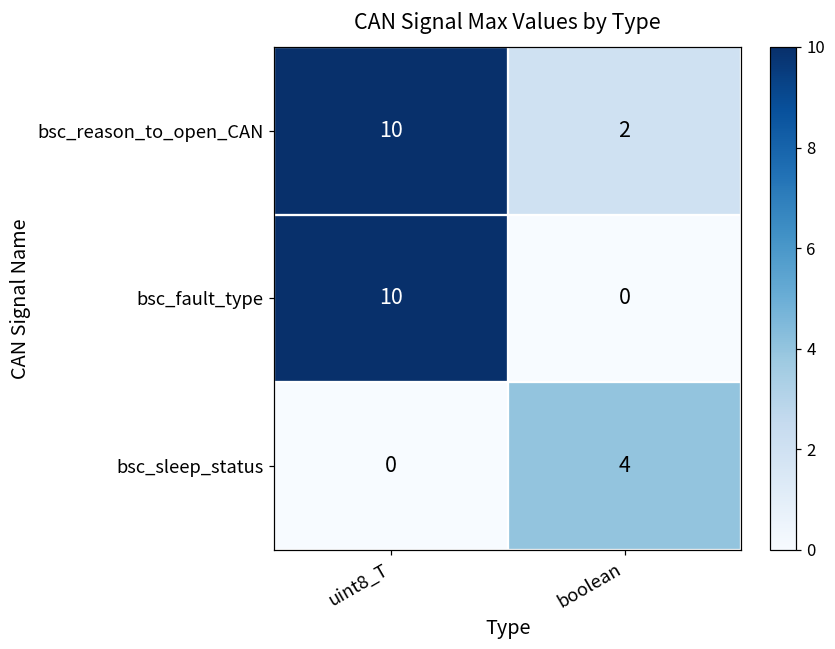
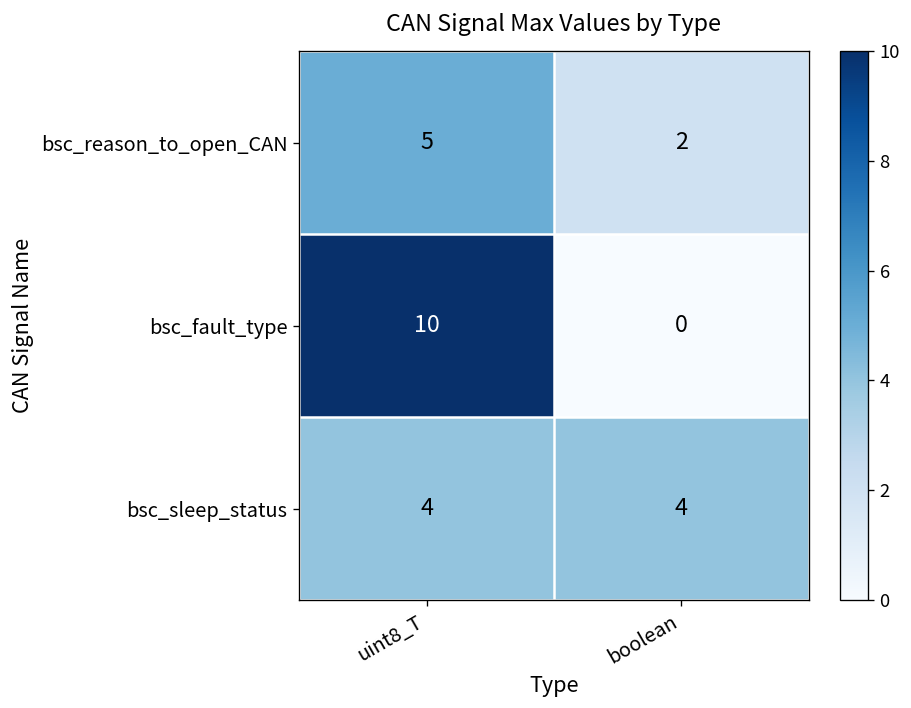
  {
    "bsc_reason_to_open_CAN": {
-     "uint8_T": 10,
+     "uint8_T": 5,
      "boolean": 2
    },
    "bsc_fault_type": {
      "uint8_T": 10,
      "boolean": 0
    },
    "bsc_sleep_status": {
-     "uint8_T": 0,
+     "uint8_T": 4,
      "boolean": 4
    }
  }
